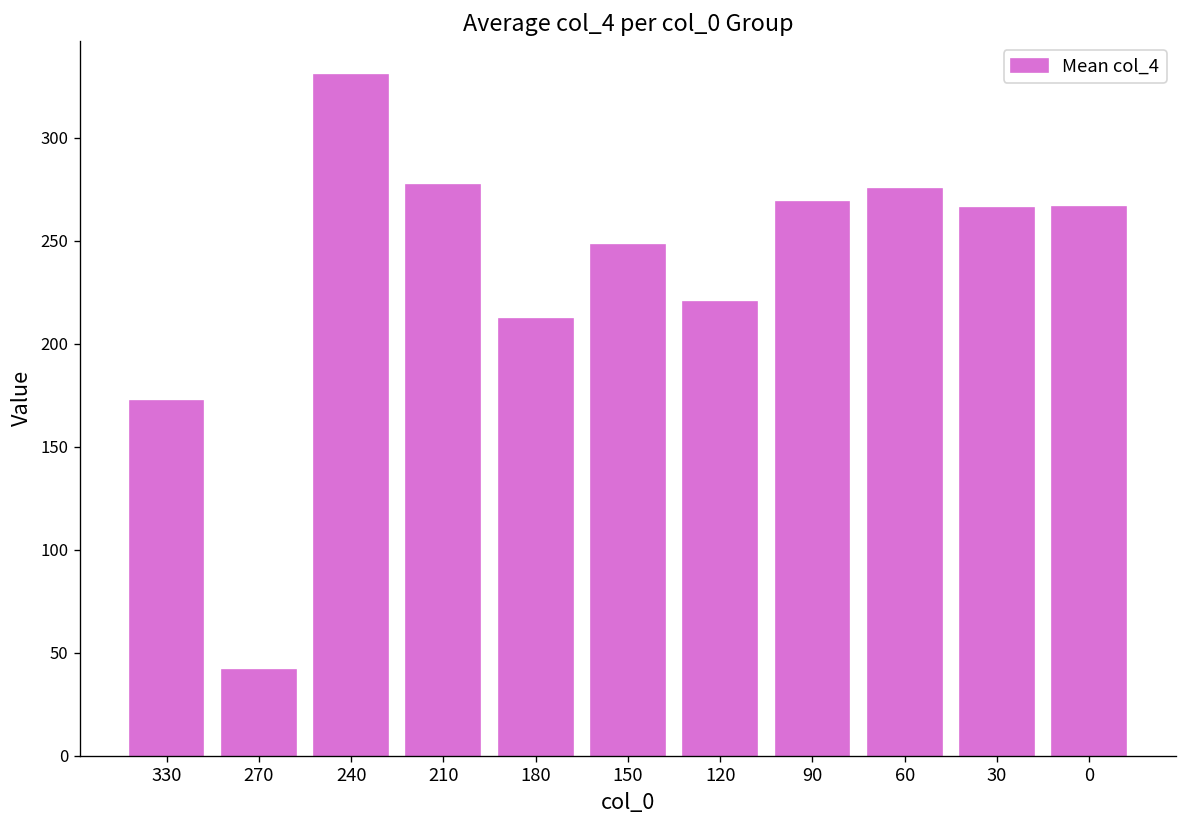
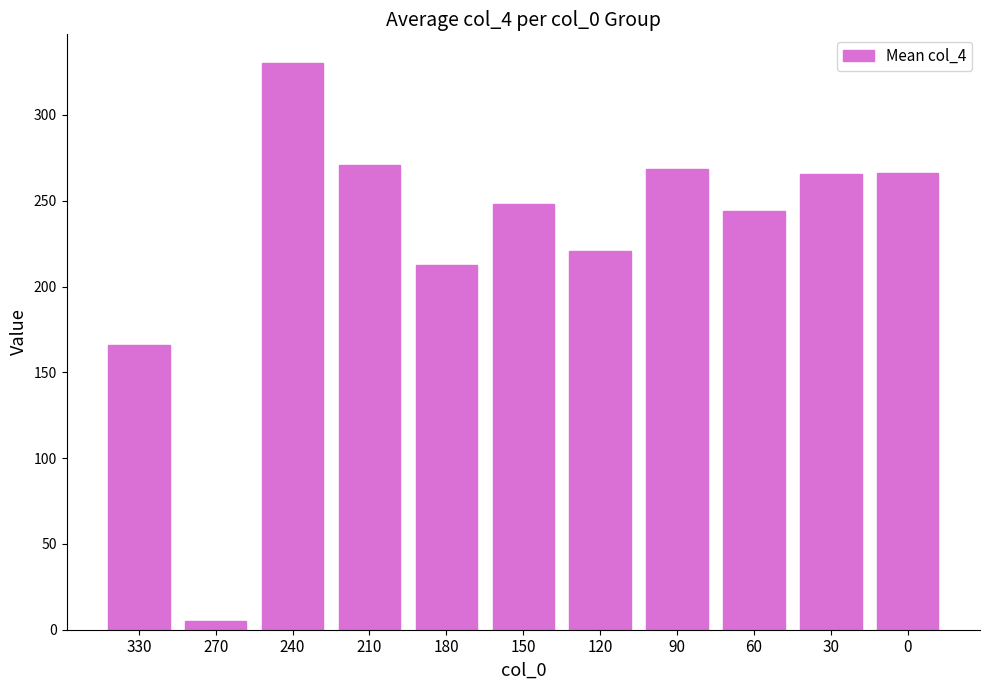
  {
-   "330": 172,
-   "270": 42,
+   "330": 166,
+   "270": 5,
    "240": 330,
-   "210": 277,
+   "210": 271,
    "180": 212,
    "150": 248,
    "120": 221,
    "90": 269,
-   "60": 275,
+   "60": 244,
    "30": 266,
    "0": 266
  }
